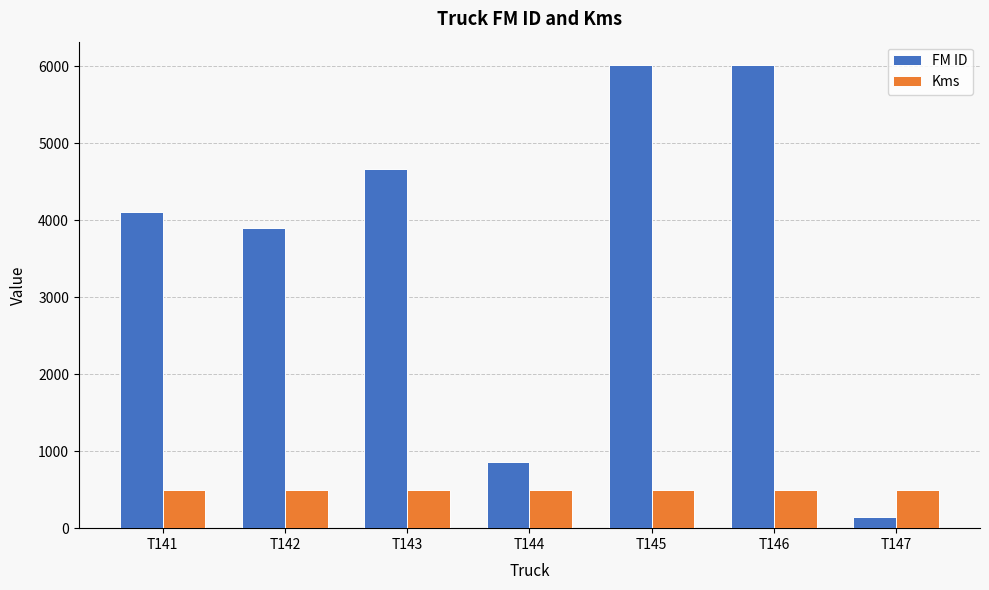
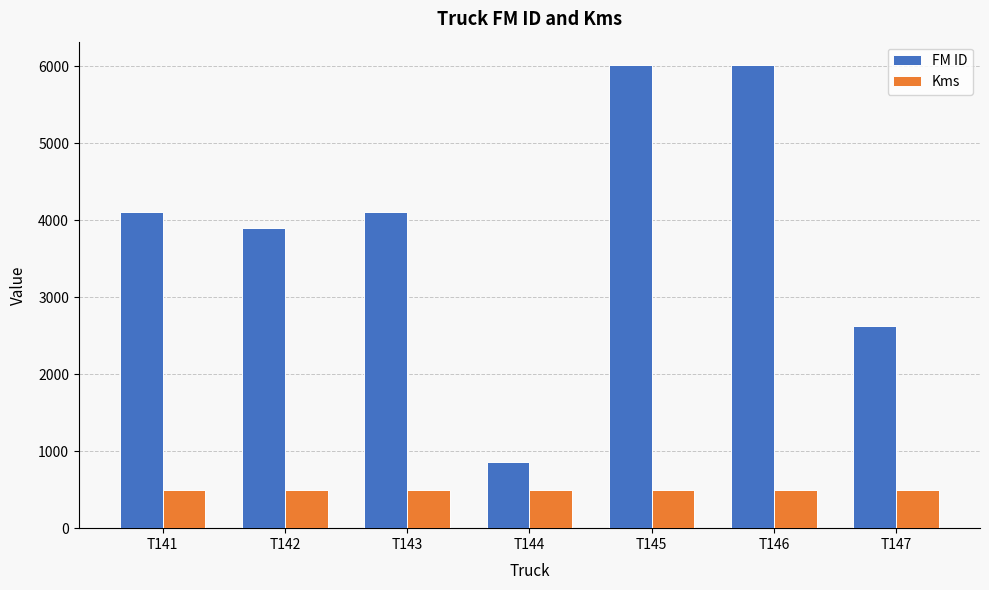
  {
    "FM ID": {
      "T141": 4100,
      "T142": 3900,
-     "T143": 4700,
+     "T143": 4100,
      "T144": 900,
      "T145": 6000,
      "T146": 6000,
-     "T147": 100
+     "T147": 2600
    },
    "Kms": {
      "T141": 500,
      "T142": 500,
      "T143": 500,
      "T144": 500,
      "T145": 500,
      "T146": 500,
      "T147": 500
    }
  }
